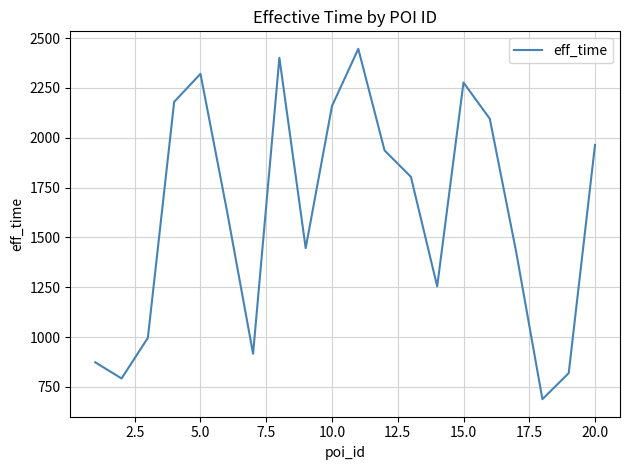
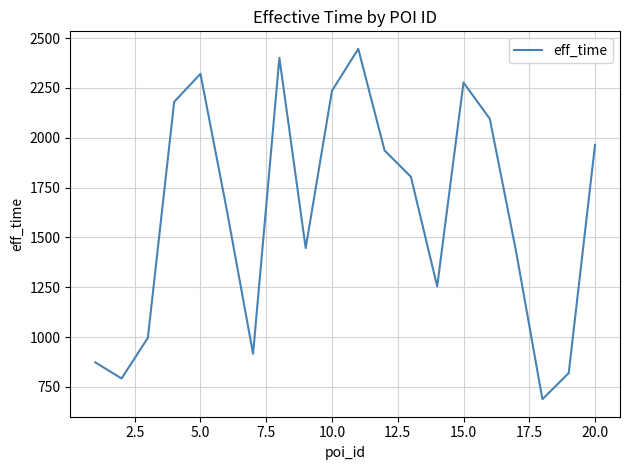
  {
    "5.0": 2320,
-   "10.0": 2160,
+   "10.0": 2240,
    "15.0": 2280,
    "20.0": 1960
  }
